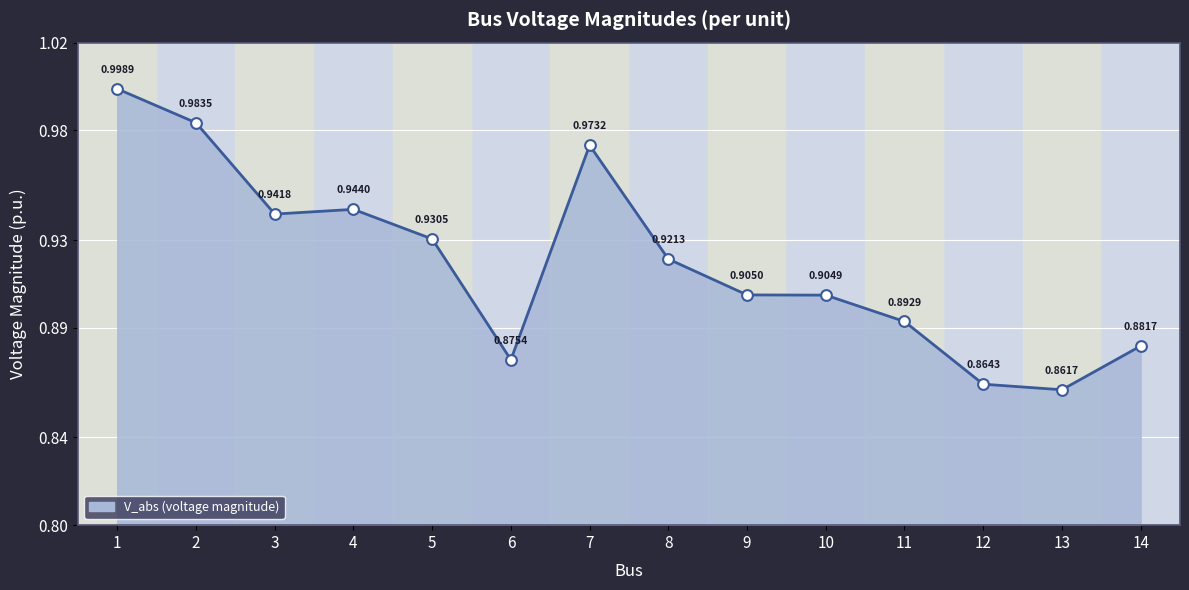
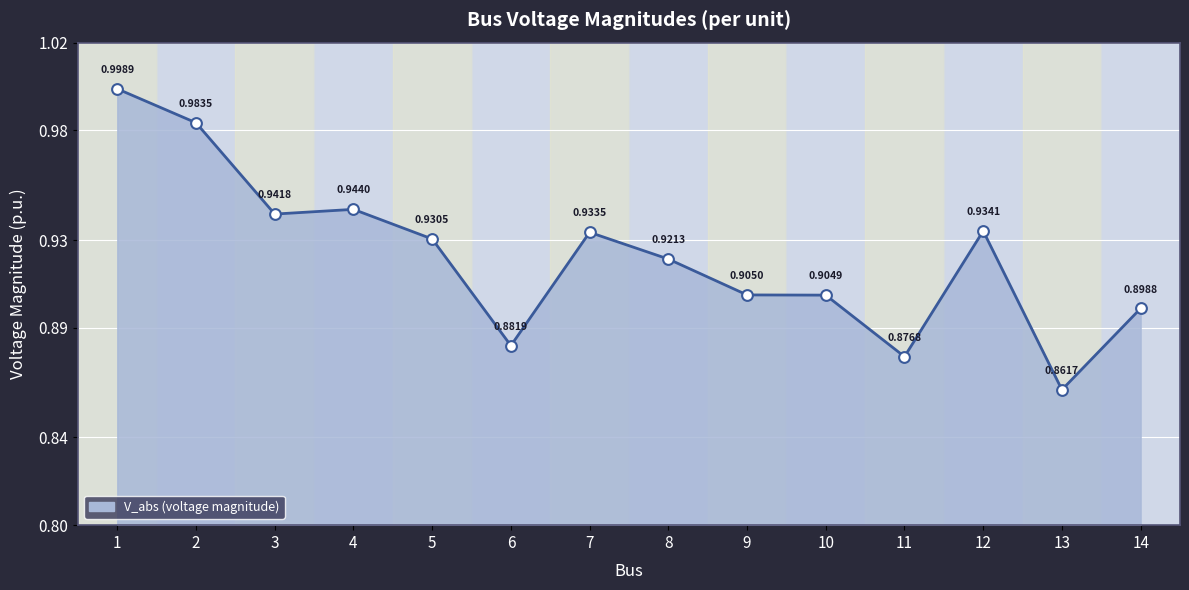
  {
    "1": 0.9989,
    "2": 0.9835,
    "3": 0.9418,
    "4": 0.9440,
    "5": 0.9305,
-   "6": 0.8754,
-   "7": 0.9732,
+   "6": 0.8819,
+   "7": 0.9335,
    "8": 0.9213,
    "9": 0.9050,
    "10": 0.9049,
-   "11": 0.8929,
-   "12": 0.8643,
+   "11": 0.8768,
+   "12": 0.9341,
    "13": 0.8617,
-   "14": 0.8817
+   "14": 0.8988
  }
